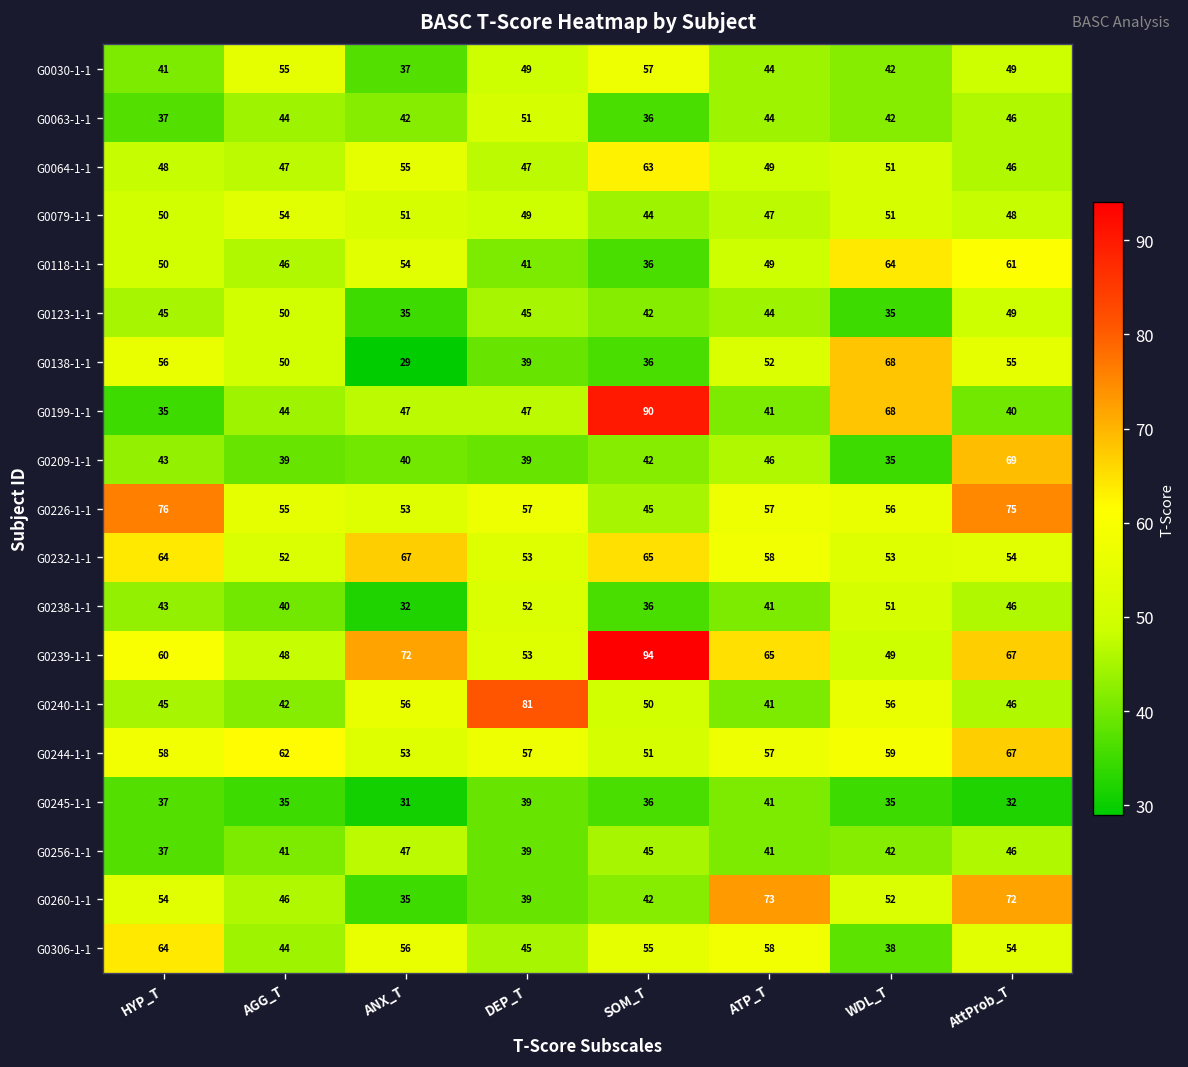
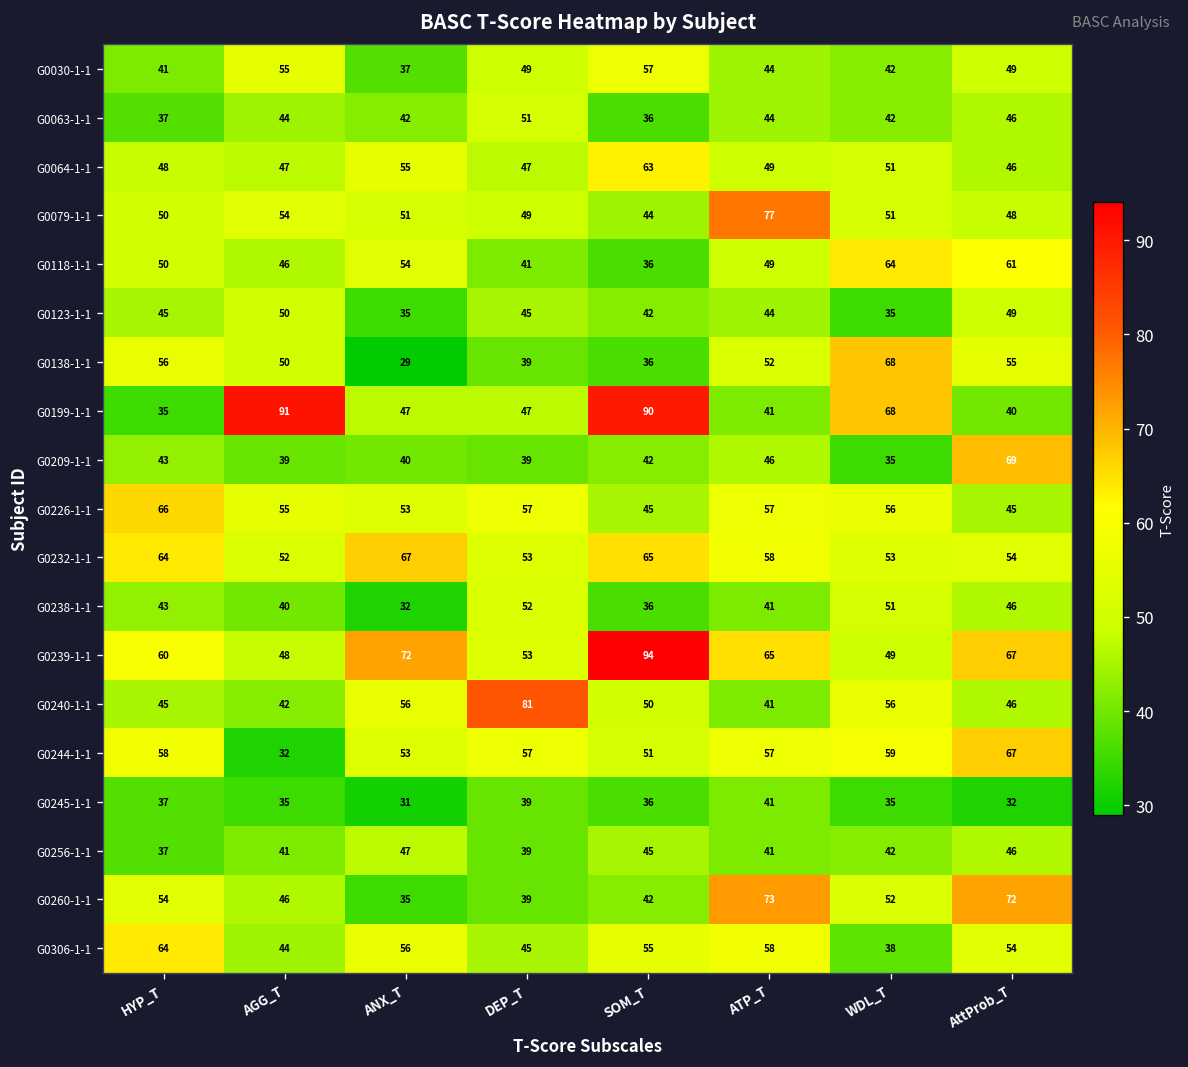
  {
    "G0030-1-1": {
      "HYP_T": 41,
      "AGG_T": 55,
      "ANX_T": 37,
      "DEP_T": 49,
      "SOM_T": 57,
      "ATP_T": 44,
      "WDL_T": 42,
      "AttProb_T": 49
    },
    "G0063-1-1": {
      "HYP_T": 37,
      "AGG_T": 44,
      "ANX_T": 42,
      "DEP_T": 51,
      "SOM_T": 36,
      "ATP_T": 44,
      "WDL_T": 42,
      "AttProb_T": 46
    },
    "G0064-1-1": {
      "HYP_T": 48,
      "AGG_T": 47,
      "ANX_T": 55,
      "DEP_T": 47,
      "SOM_T": 63,
      "ATP_T": 49,
      "WDL_T": 51,
      "AttProb_T": 46
    },
    "G0079-1-1": {
      "HYP_T": 50,
      "AGG_T": 54,
      "ANX_T": 51,
      "DEP_T": 49,
      "SOM_T": 44,
-     "ATP_T": 47,
+     "ATP_T": 77,
      "WDL_T": 51,
      "AttProb_T": 48
    },
    "G0118-1-1": {
      "HYP_T": 50,
      "AGG_T": 46,
      "ANX_T": 54,
      "DEP_T": 41,
      "SOM_T": 36,
      "ATP_T": 49,
      "WDL_T": 64,
      "AttProb_T": 61
    },
    "G0123-1-1": {
      "HYP_T": 45,
      "AGG_T": 50,
      "ANX_T": 35,
      "DEP_T": 45,
      "SOM_T": 42,
      "ATP_T": 44,
      "WDL_T": 35,
      "AttProb_T": 49
    },
    "G0138-1-1": {
      "HYP_T": 56,
      "AGG_T": 50,
      "ANX_T": 29,
      "DEP_T": 39,
      "SOM_T": 36,
      "ATP_T": 52,
      "WDL_T": 68,
      "AttProb_T": 55
    },
    "G0199-1-1": {
      "HYP_T": 35,
-     "AGG_T": 44,
+     "AGG_T": 91,
      "ANX_T": 47,
      "DEP_T": 47,
      "SOM_T": 90,
      "ATP_T": 41,
      "WDL_T": 68,
      "AttProb_T": 40
    },
    "G0209-1-1": {
      "HYP_T": 43,
      "AGG_T": 39,
      "ANX_T": 40,
      "DEP_T": 39,
      "SOM_T": 42,
      "ATP_T": 46,
      "WDL_T": 35,
      "AttProb_T": 69
    },
    "G0226-1-1": {
-     "HYP_T": 76,
+     "HYP_T": 66,
      "AGG_T": 55,
      "ANX_T": 53,
      "DEP_T": 57,
      "SOM_T": 45,
      "ATP_T": 57,
      "WDL_T": 56,
-     "AttProb_T": 75
+     "AttProb_T": 45
    },
    "G0232-1-1": {
      "HYP_T": 64,
      "AGG_T": 52,
      "ANX_T": 67,
      "DEP_T": 53,
      "SOM_T": 65,
      "ATP_T": 58,
      "WDL_T": 53,
      "AttProb_T": 54
    },
    "G0238-1-1": {
      "HYP_T": 43,
      "AGG_T": 40,
      "ANX_T": 32,
      "DEP_T": 52,
      "SOM_T": 36,
      "ATP_T": 41,
      "WDL_T": 51,
      "AttProb_T": 46
    },
    "G0239-1-1": {
      "HYP_T": 60,
      "AGG_T": 48,
      "ANX_T": 72,
      "DEP_T": 53,
      "SOM_T": 94,
      "ATP_T": 65,
      "WDL_T": 49,
      "AttProb_T": 67
    },
    "G0240-1-1": {
      "HYP_T": 45,
      "AGG_T": 42,
      "ANX_T": 56,
      "DEP_T": 81,
      "SOM_T": 50,
      "ATP_T": 41,
      "WDL_T": 56,
      "AttProb_T": 46
    },
    "G0244-1-1": {
      "HYP_T": 58,
-     "AGG_T": 62,
+     "AGG_T": 32,
      "ANX_T": 53,
      "DEP_T": 57,
      "SOM_T": 51,
      "ATP_T": 57,
      "WDL_T": 59,
      "AttProb_T": 67
    },
    "G0245-1-1": {
      "HYP_T": 37,
      "AGG_T": 35,
      "ANX_T": 31,
      "DEP_T": 39,
      "SOM_T": 36,
      "ATP_T": 41,
      "WDL_T": 35,
      "AttProb_T": 32
    },
    "G0256-1-1": {
      "HYP_T": 37,
      "AGG_T": 41,
      "ANX_T": 47,
      "DEP_T": 39,
      "SOM_T": 45,
      "ATP_T": 41,
      "WDL_T": 42,
      "AttProb_T": 46
    },
    "G0260-1-1": {
      "HYP_T": 54,
      "AGG_T": 46,
      "ANX_T": 35,
      "DEP_T": 39,
      "SOM_T": 42,
      "ATP_T": 73,
      "WDL_T": 52,
      "AttProb_T": 72
    },
    "G0306-1-1": {
      "HYP_T": 64,
      "AGG_T": 44,
      "ANX_T": 56,
      "DEP_T": 45,
      "SOM_T": 55,
      "ATP_T": 58,
      "WDL_T": 38,
      "AttProb_T": 54
    }
  }
